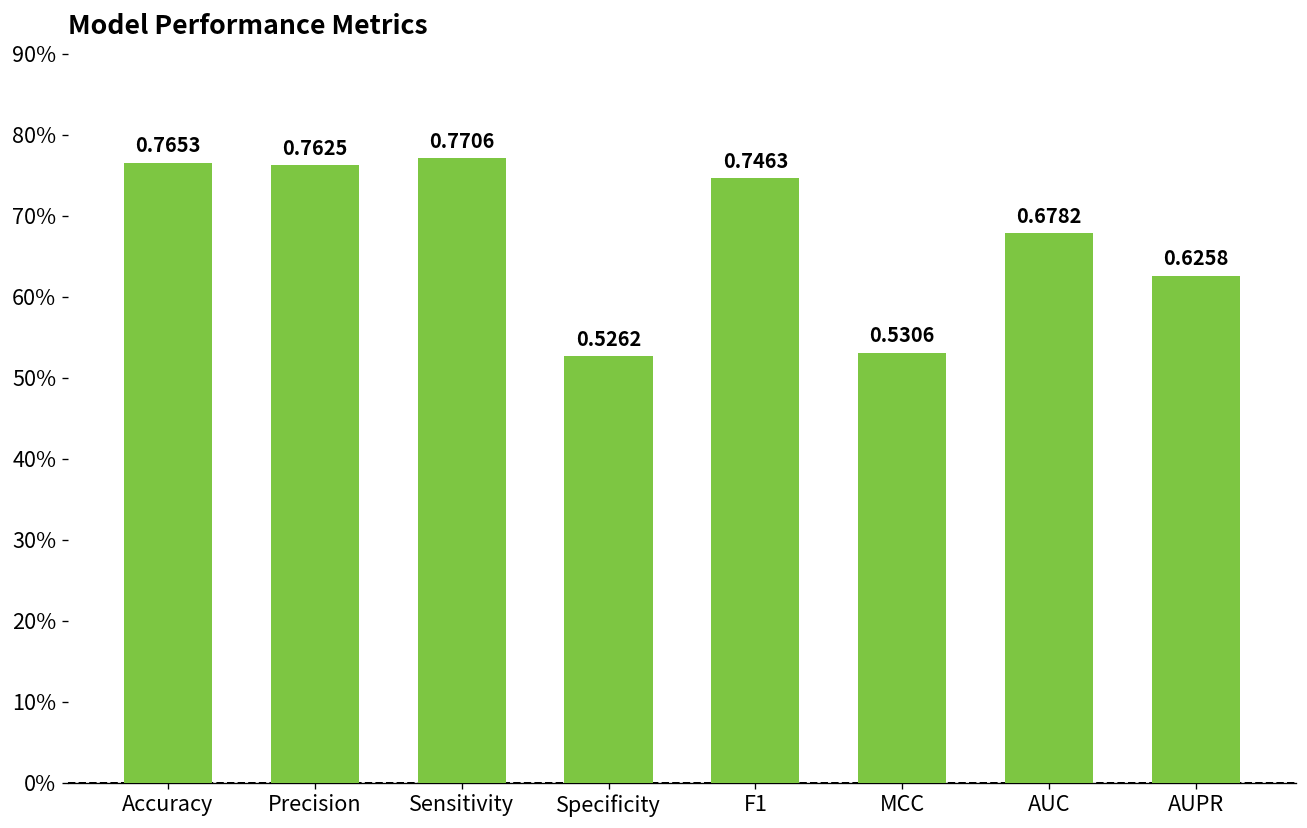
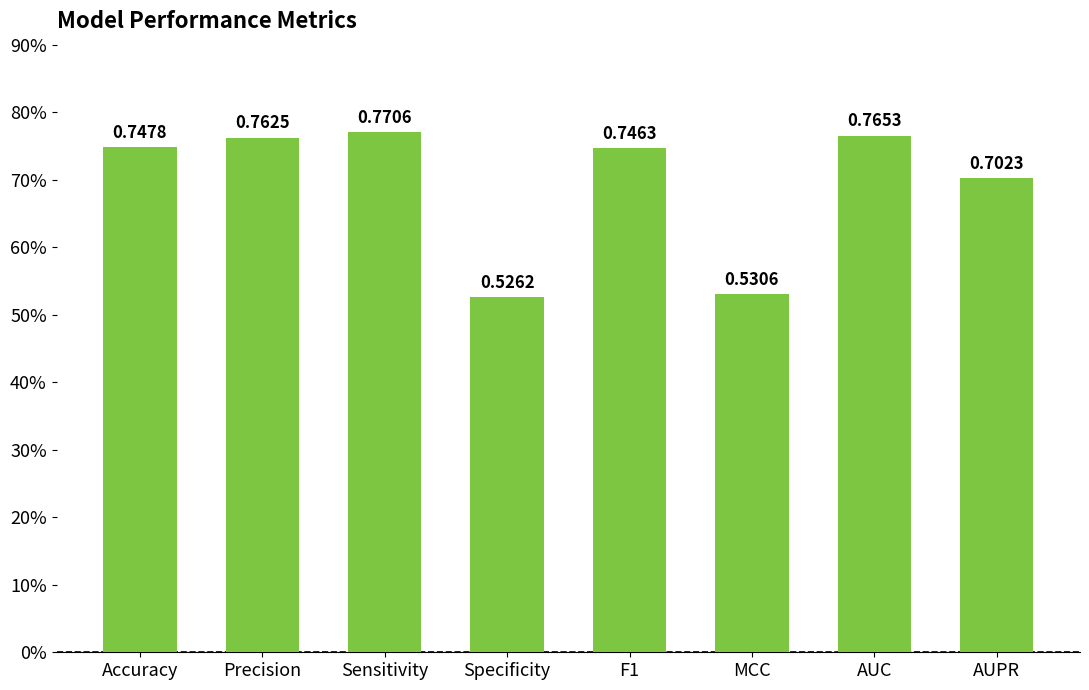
  {
-   "Accuracy": 0.7653,
+   "Accuracy": 0.7478,
    "Precision": 0.7625,
    "Sensitivity": 0.7706,
    "Specificity": 0.5262,
    "F1": 0.7463,
    "MCC": 0.5306,
-   "AUC": 0.6782,
-   "AUPR": 0.6258
+   "AUC": 0.7653,
+   "AUPR": 0.7023
  }
